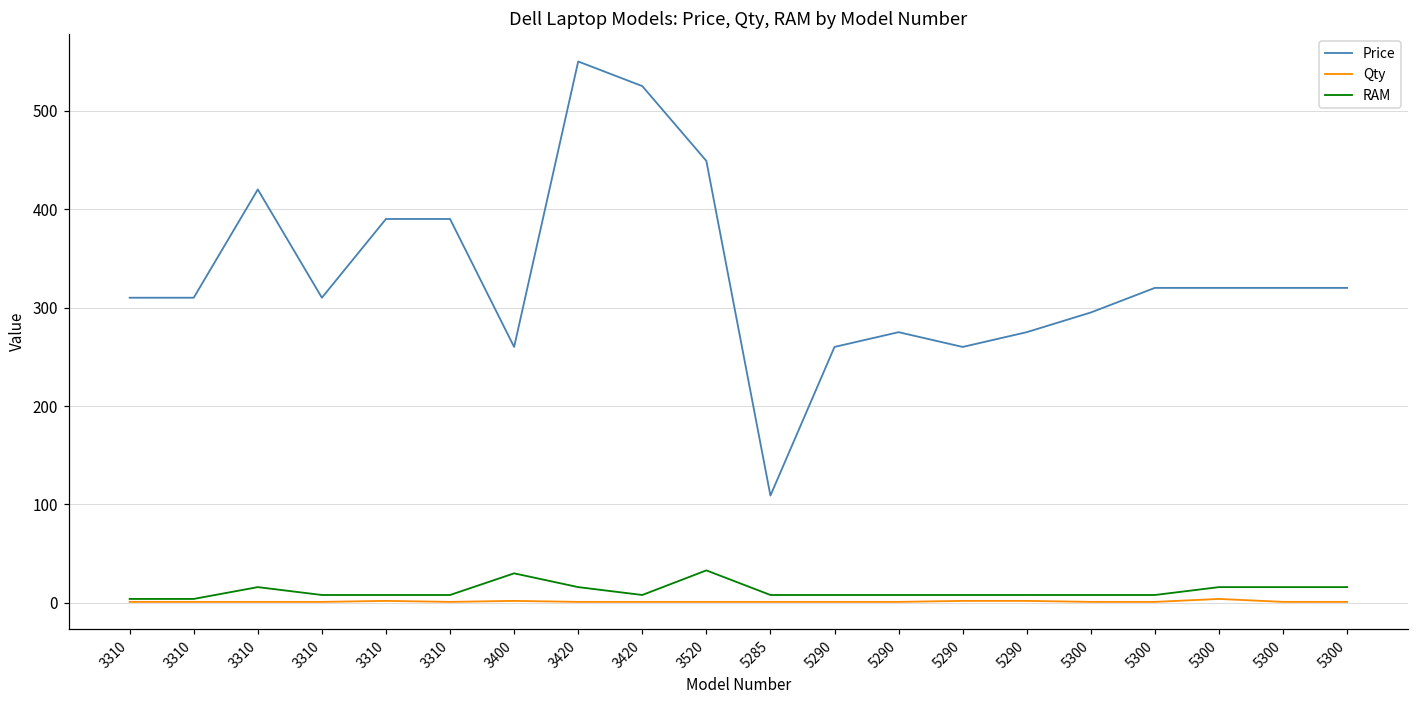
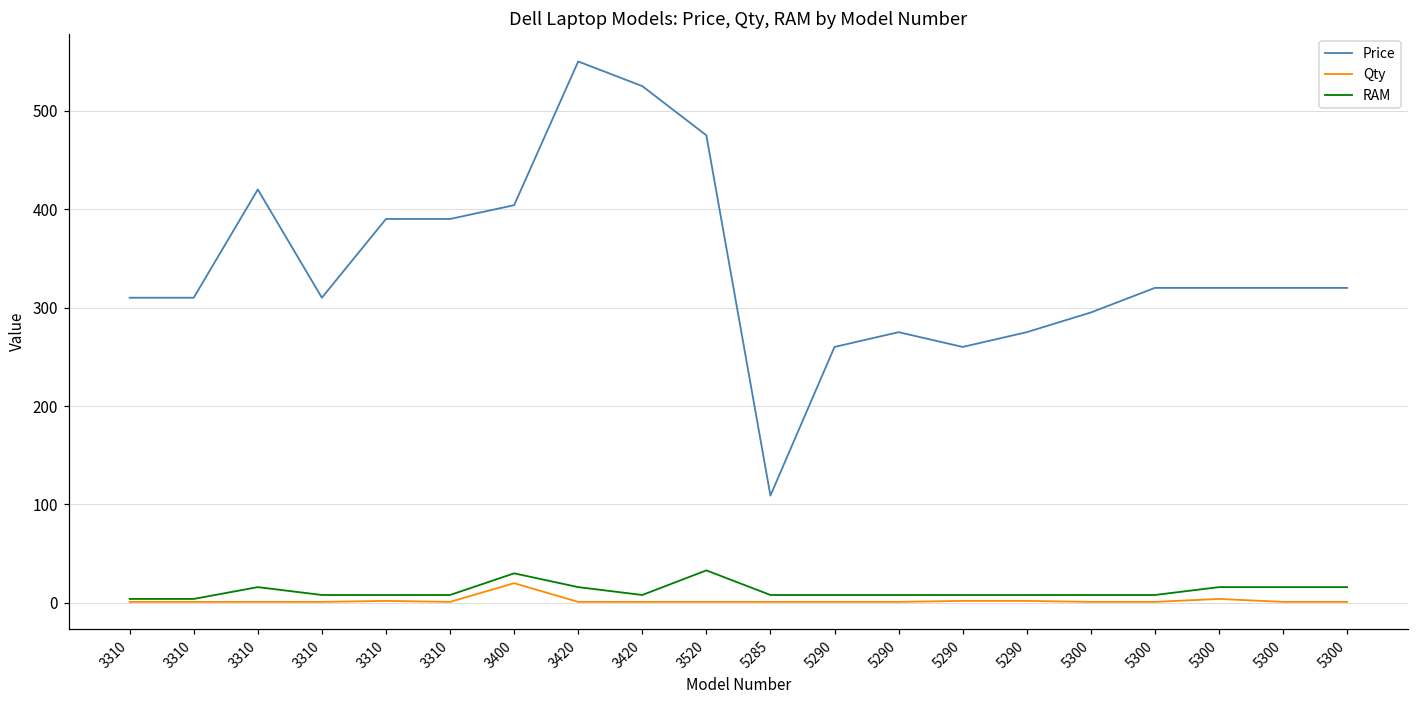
  {
    "Price": {
-     "3400": 260,
-     "3520": 450,
+     "3400": 400,
+     "3520": 480,
      "5285": 110
    },
    "Qty": {
-     "3400": 0,
+     "3400": 20,
      "3520": 0,
      "5285": 0
    },
    "RAM": {
      "3400": 30,
      "3520": 30,
      "5285": 10
    }
  }
